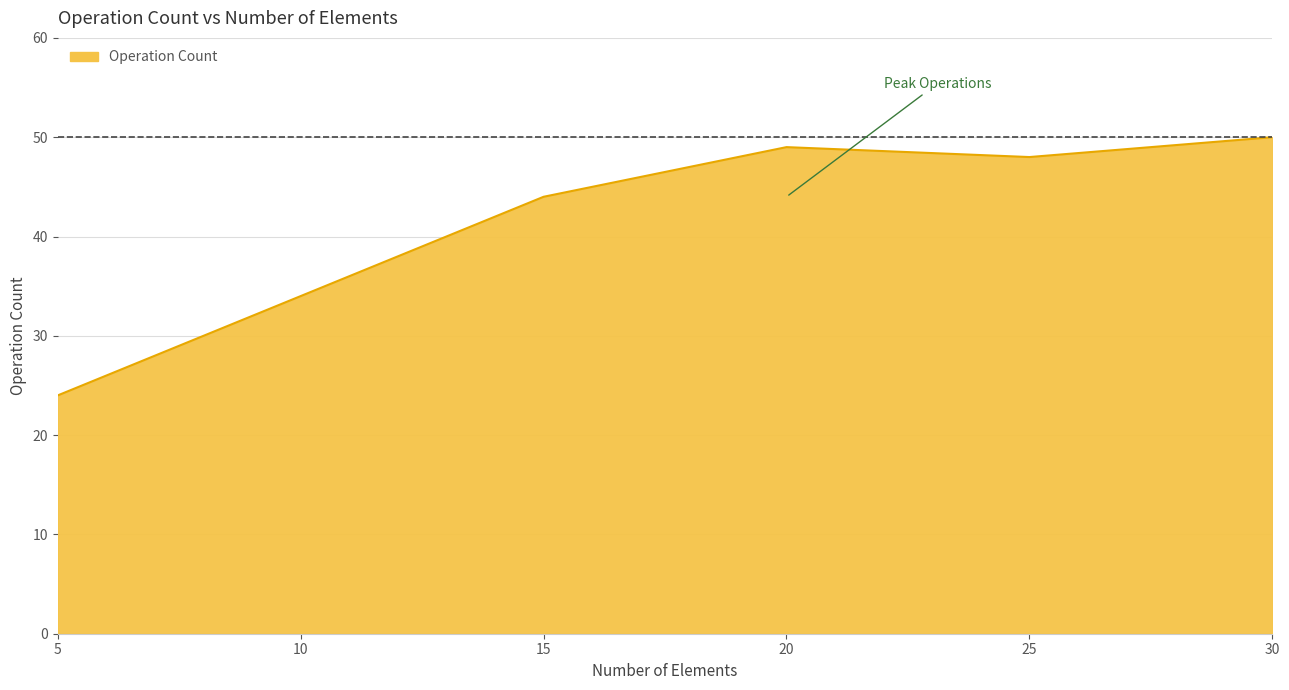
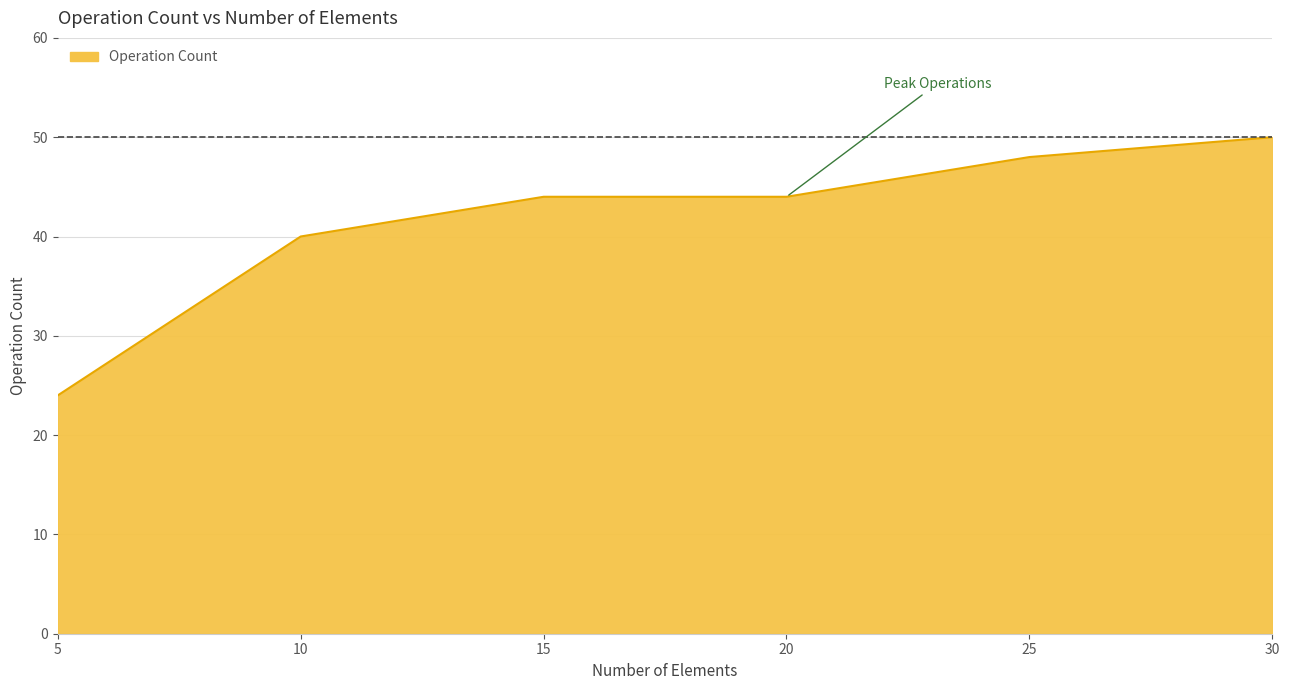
  {
    "5": 24,
-   "10": 34,
+   "10": 40,
    "15": 44,
-   "20": 49,
+   "20": 44,
    "25": 48,
    "30": 50
  }
